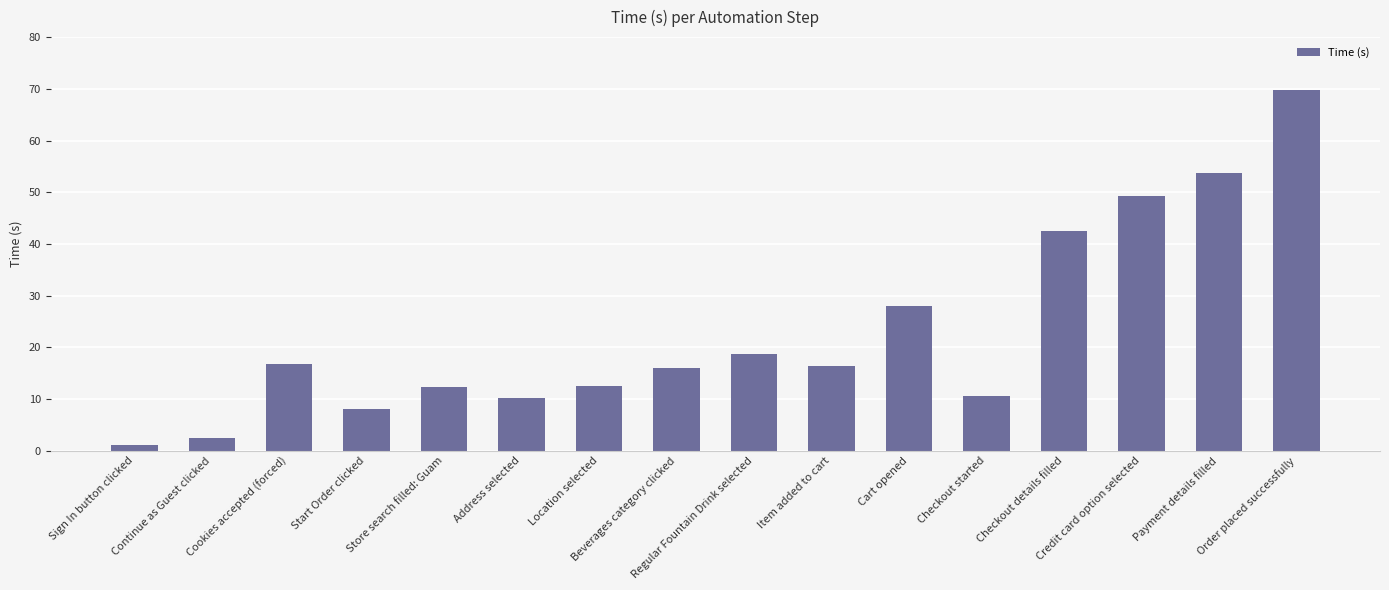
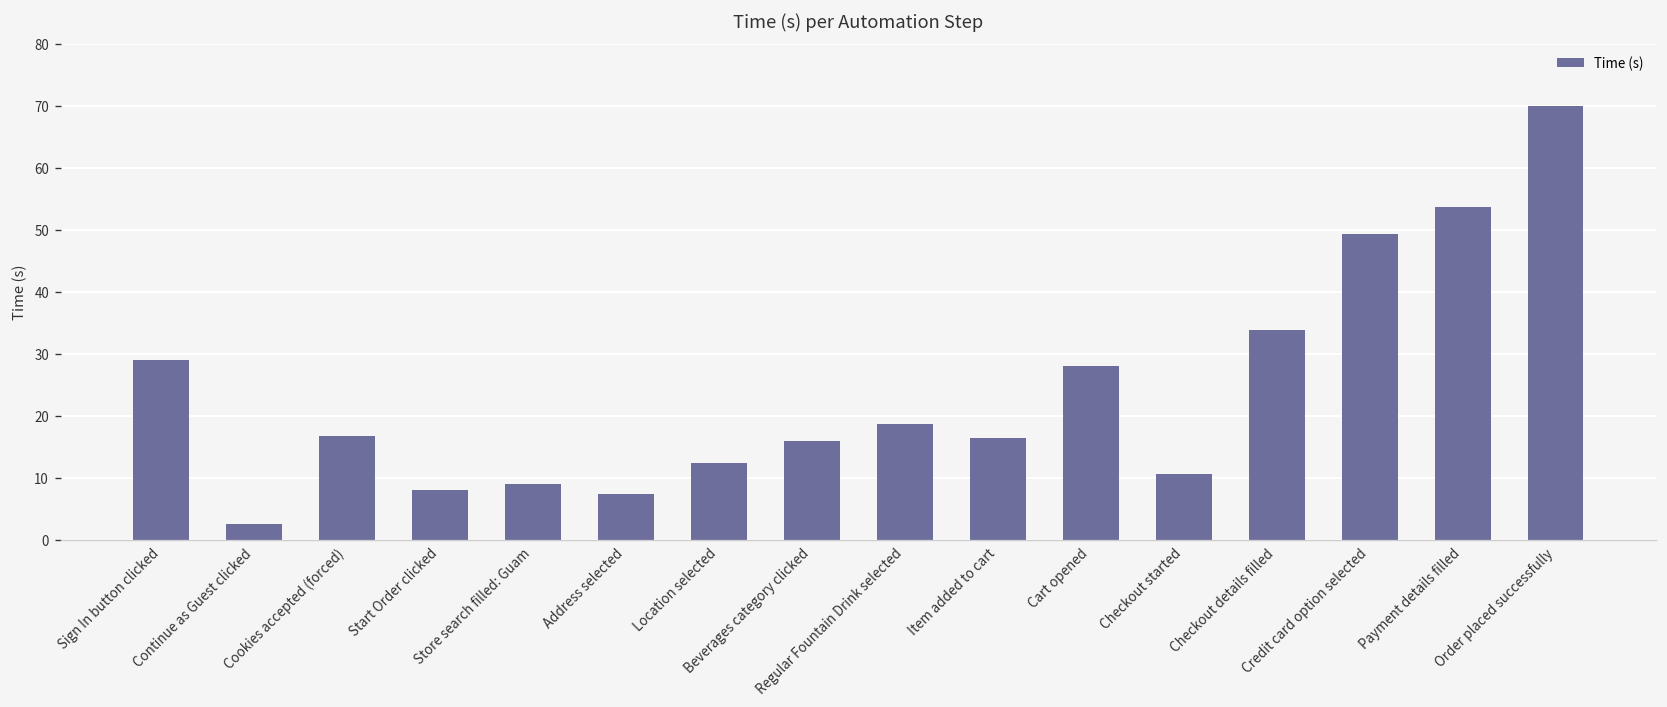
  {
-   "Sign In button clicked": 1,
+   "Sign In button clicked": 29,
    "Continue as Guest clicked": 3,
    "Cookies accepted (forced)": 17,
    "Start Order clicked": 8,
-   "Store search filled: Guam": 12,
-   "Address selected": 10,
+   "Store search filled: Guam": 9,
+   "Address selected": 7,
    "Location selected": 12,
    "Beverages category clicked": 16,
    "Regular Fountain Drink selected": 19,
    "Item added to cart": 16,
    "Cart opened": 28,
    "Checkout started": 11,
-   "Checkout details filled": 42,
+   "Checkout details filled": 34,
    "Credit card option selected": 49,
    "Payment details filled": 54,
    "Order placed successfully": 70
  }
